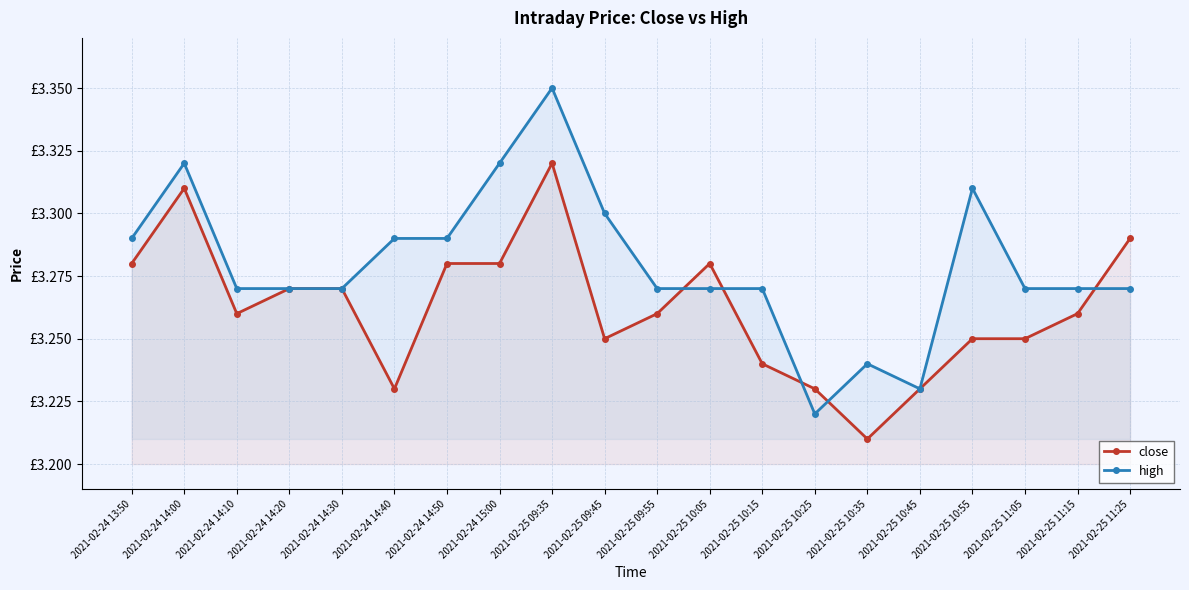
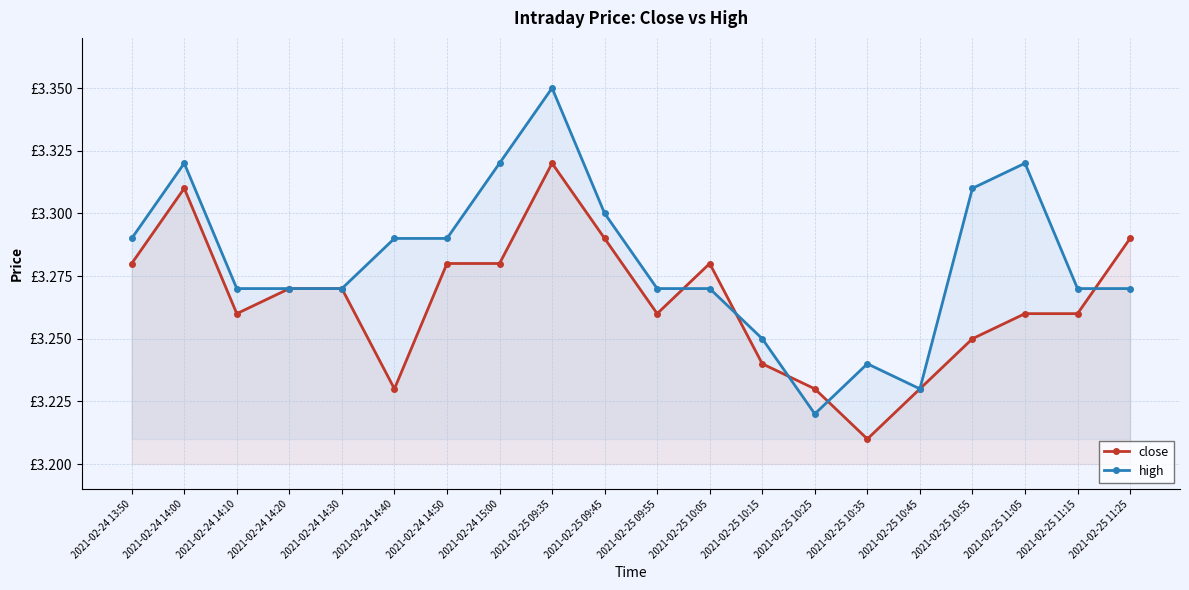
  {
    "close": {
      "2021-02-24 13:50": "£3.28",
      "2021-02-24 14:00": "£3.31",
      "2021-02-24 14:10": "£3.26",
      "2021-02-24 14:40": "£3.23",
      "2021-02-24 14:50": "£3.28",
      "2021-02-24 15:00": "£3.28",
      "2021-02-25 09:35": "£3.32",
-     "2021-02-25 09:45": "£3.25",
+     "2021-02-25 09:45": "£3.29",
      "2021-02-25 09:55": "£3.26",
      "2021-02-25 10:05": "£3.28",
      "2021-02-25 10:15": "£3.24",
      "2021-02-25 10:25": "£3.23",
      "2021-02-25 10:35": "£3.21",
      "2021-02-25 10:55": "£3.25",
-     "2021-02-25 11:05": "£3.25",
+     "2021-02-25 11:05": "£3.26",
      "2021-02-25 11:15": "£3.26",
      "2021-02-25 11:25": "£3.29"
    },
    "high": {
      "2021-02-24 13:50": "£3.29",
      "2021-02-24 14:00": "£3.32",
      "2021-02-24 14:10": "£3.27",
      "2021-02-24 14:40": "£3.29",
      "2021-02-24 14:50": "£3.29",
      "2021-02-24 15:00": "£3.32",
      "2021-02-25 09:35": "£3.35",
      "2021-02-25 09:45": "£3.30",
      "2021-02-25 09:55": "£3.27",
      "2021-02-25 10:05": "£3.27",
-     "2021-02-25 10:15": "£3.27",
+     "2021-02-25 10:15": "£3.25",
      "2021-02-25 10:25": "£3.22",
      "2021-02-25 10:35": "£3.24",
      "2021-02-25 10:55": "£3.31",
-     "2021-02-25 11:05": "£3.27",
+     "2021-02-25 11:05": "£3.32",
      "2021-02-25 11:15": "£3.27",
      "2021-02-25 11:25": "£3.27"
    }
  }
